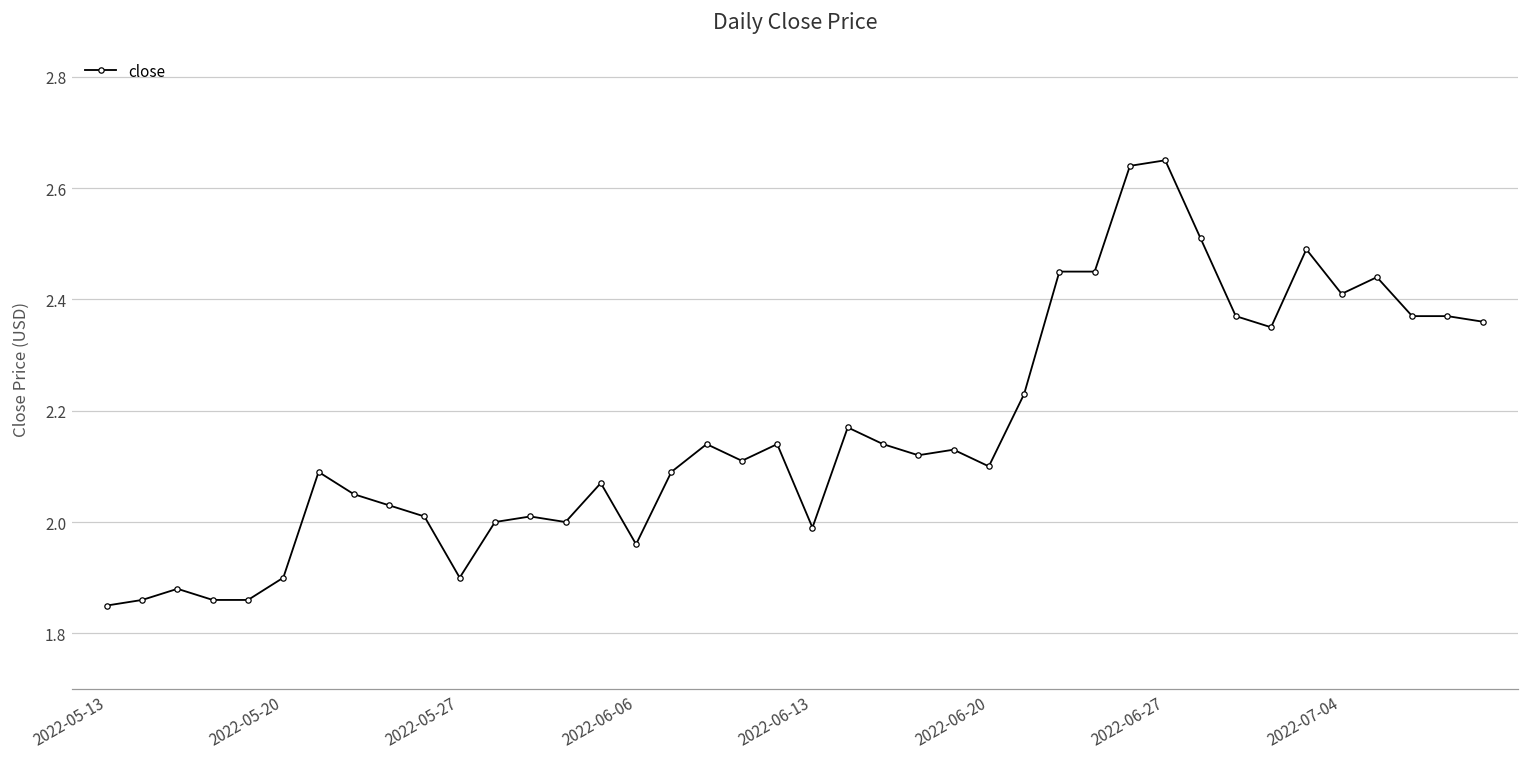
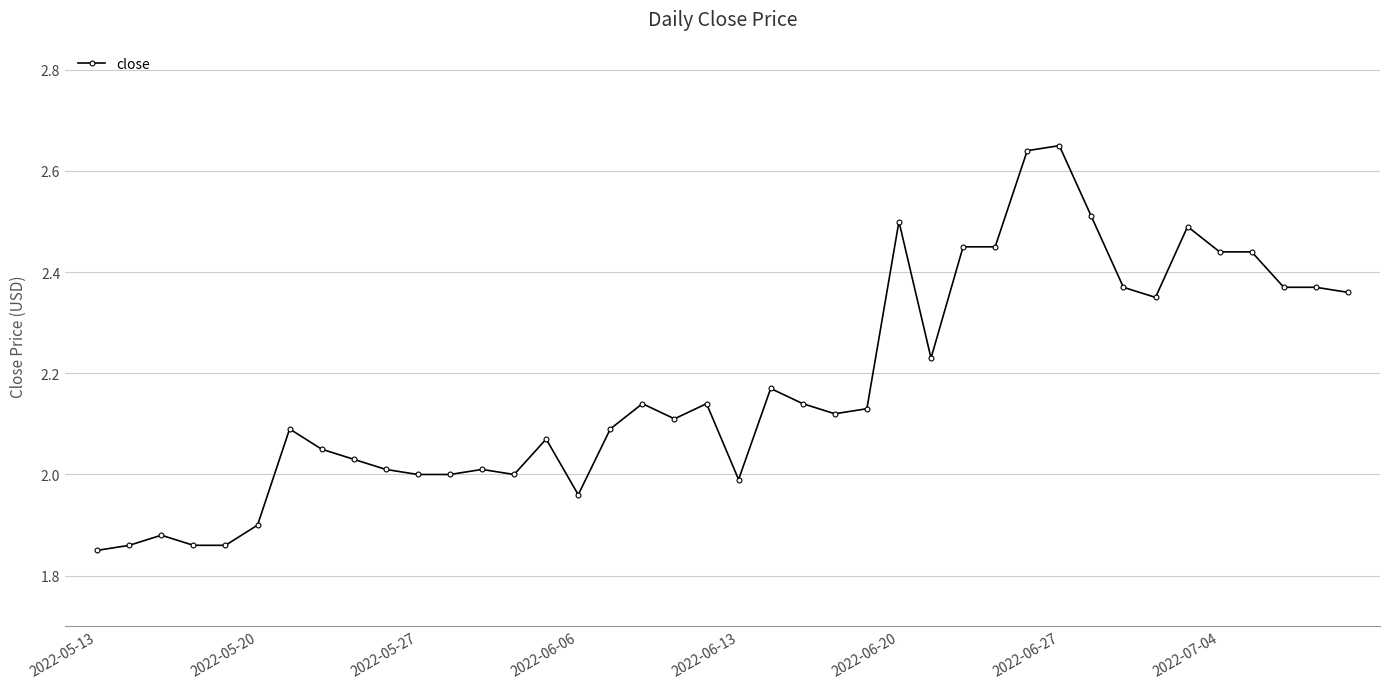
  {
    "2022-05-13": 1.85,
    "2022-05-20": 1.90,
-   "2022-05-27": 1.9,
+   "2022-05-27": 2.0,
    "2022-06-06": 1.96,
    "2022-06-13": 1.99,
-   "2022-06-20": 2.1,
+   "2022-06-20": 2.5,
    "2022-06-27": 2.65,
-   "2022-07-04": 2.41
+   "2022-07-04": 2.44
  }
